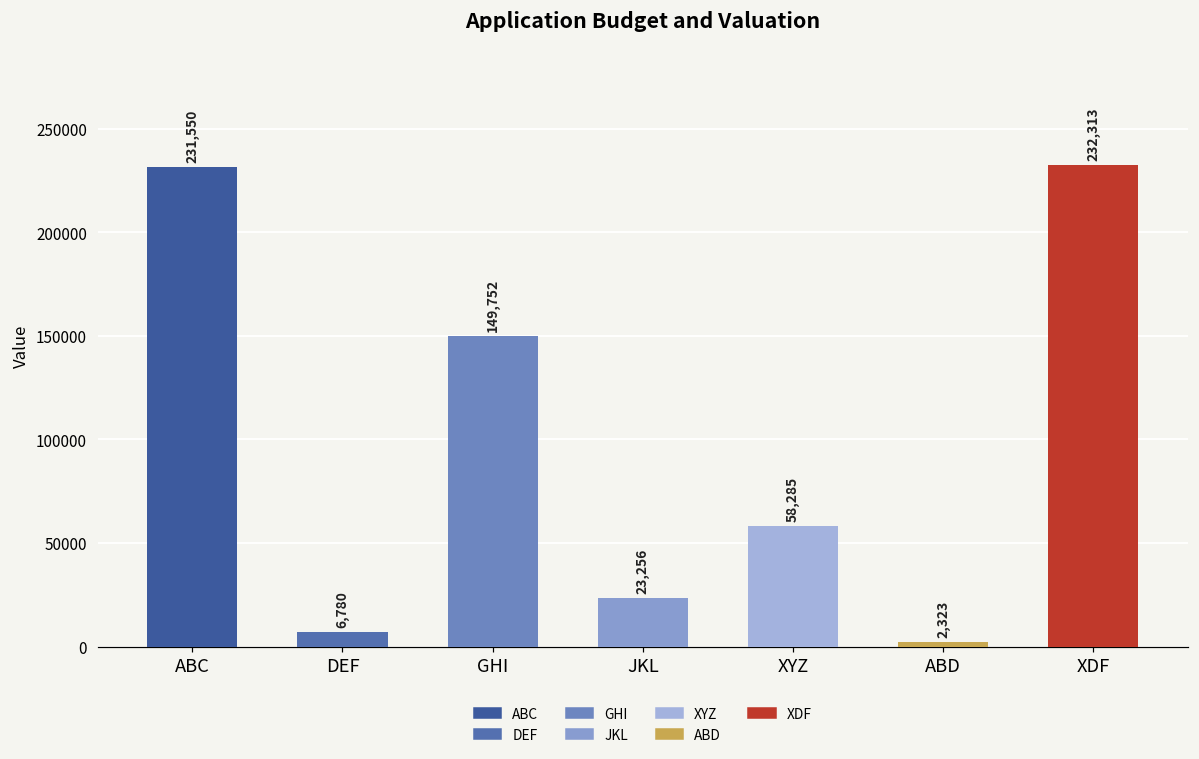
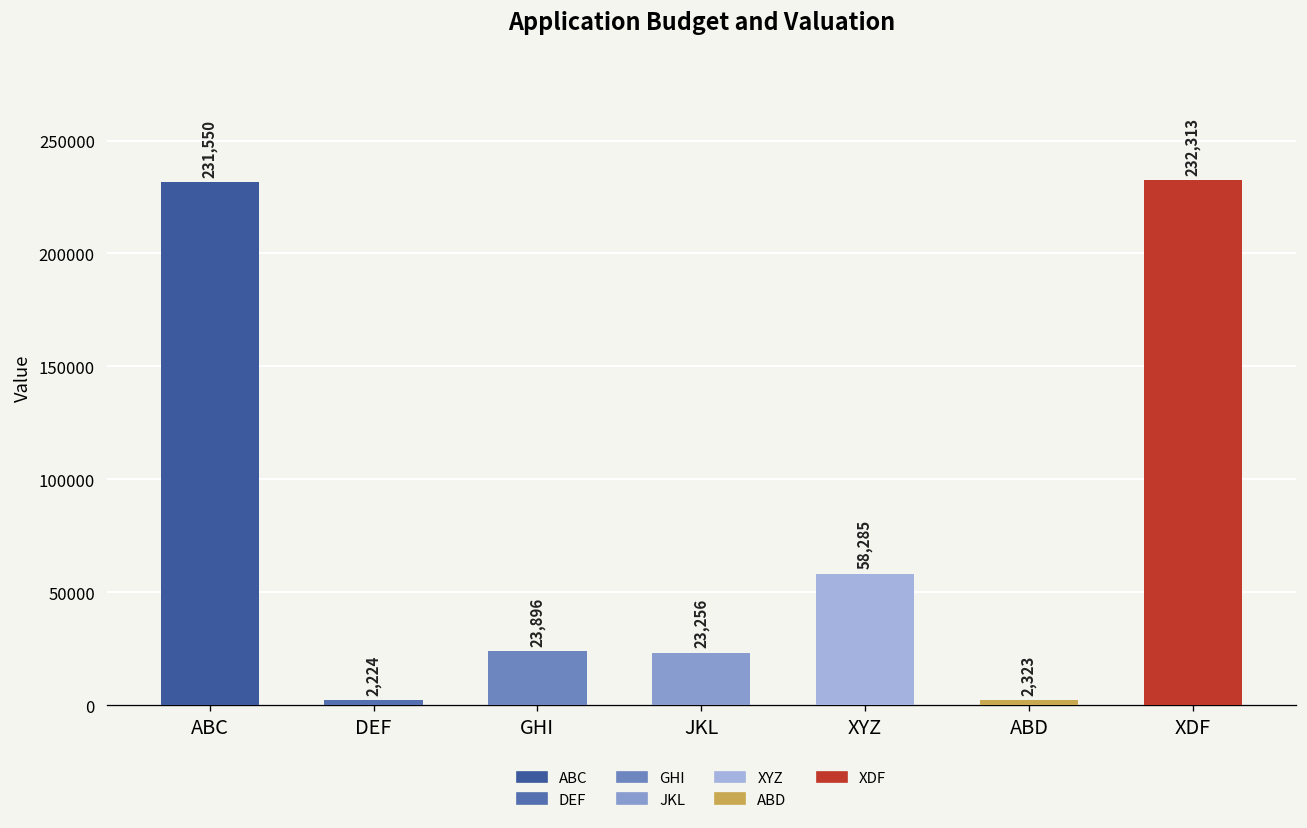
  {
    "ABC": "231,550",
-   "DEF": "6,780",
-   "GHI": "149,752",
+   "DEF": "2,224",
+   "GHI": "23,896",
    "JKL": "23,256",
    "XYZ": "58,285",
    "ABD": "2,323",
    "XDF": "232,313"
  }
